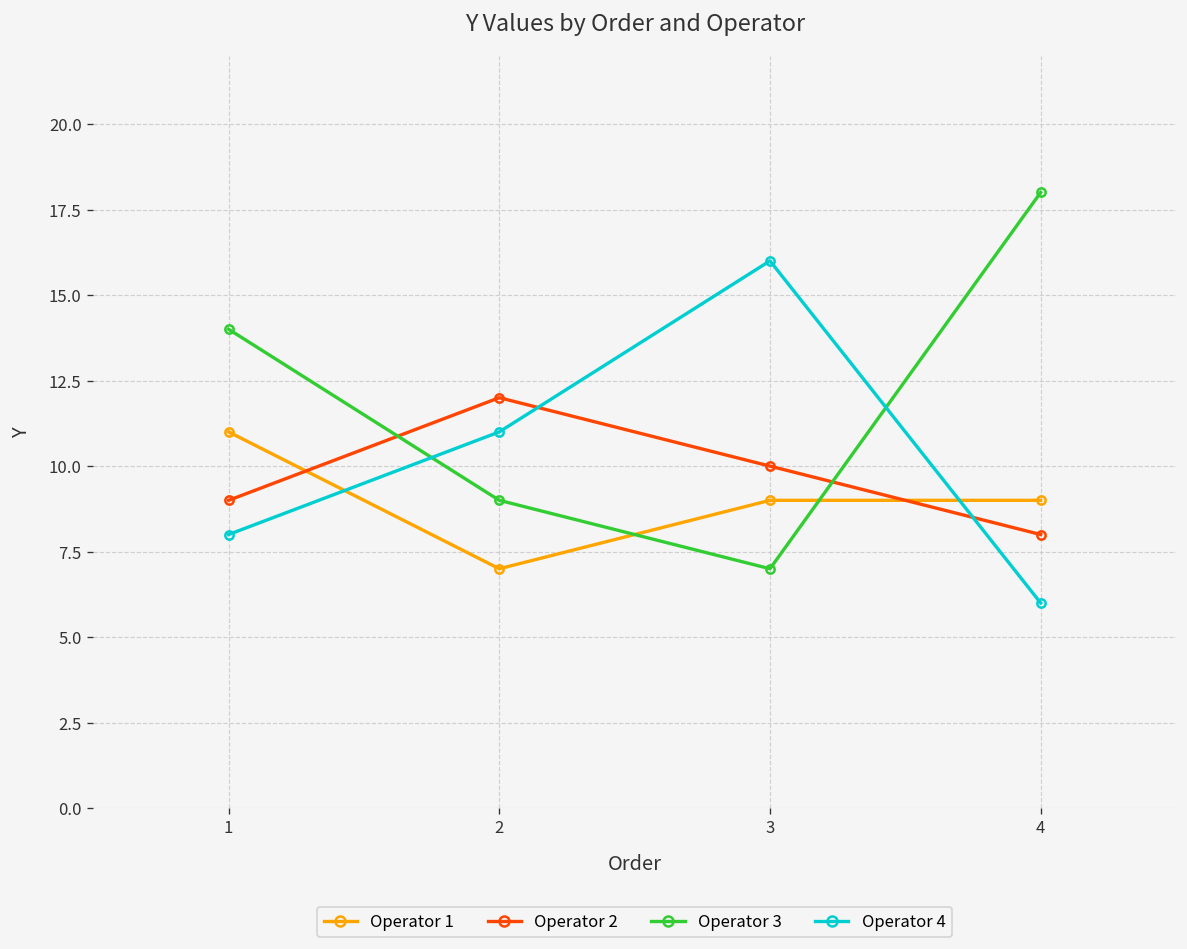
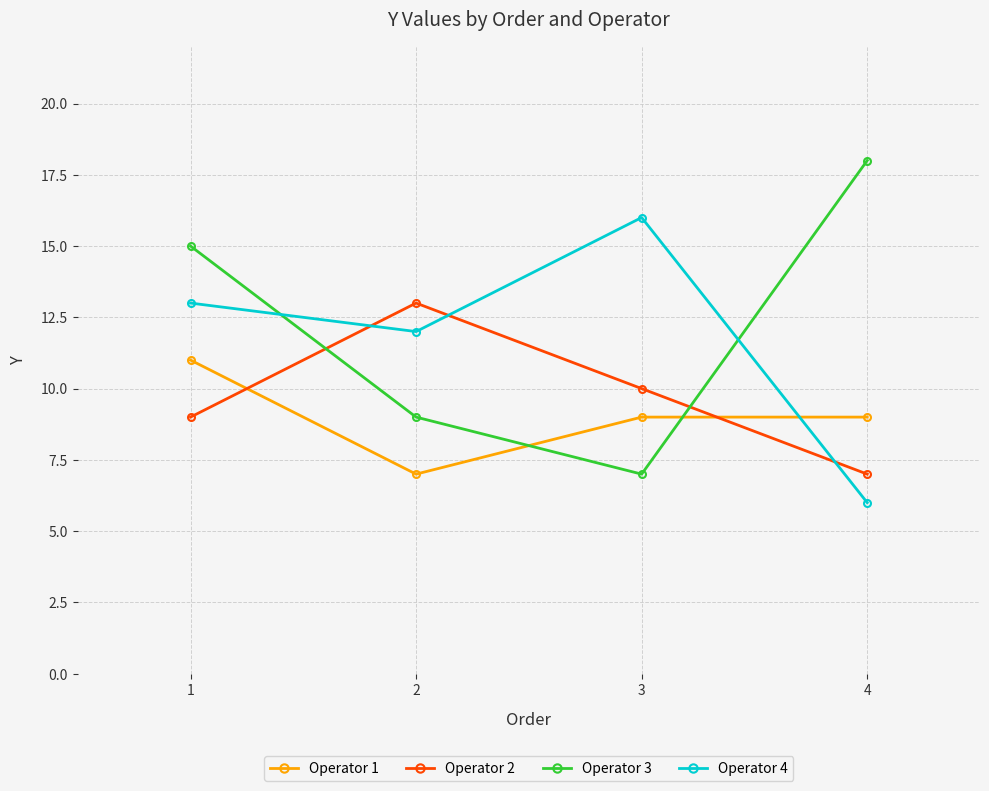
  {
    "Operator 1": {
      "1": 11,
      "2": 7,
      "3": 9,
      "4": 9
    },
    "Operator 2": {
      "1": 9,
-     "2": 12,
+     "2": 13,
      "3": 10,
-     "4": 8
+     "4": 7
    },
    "Operator 3": {
-     "1": 14,
+     "1": 15,
      "2": 9,
      "3": 7,
      "4": 18
    },
    "Operator 4": {
-     "1": 8,
-     "2": 11,
+     "1": 13,
+     "2": 12,
      "3": 16,
      "4": 6
    }
  }
